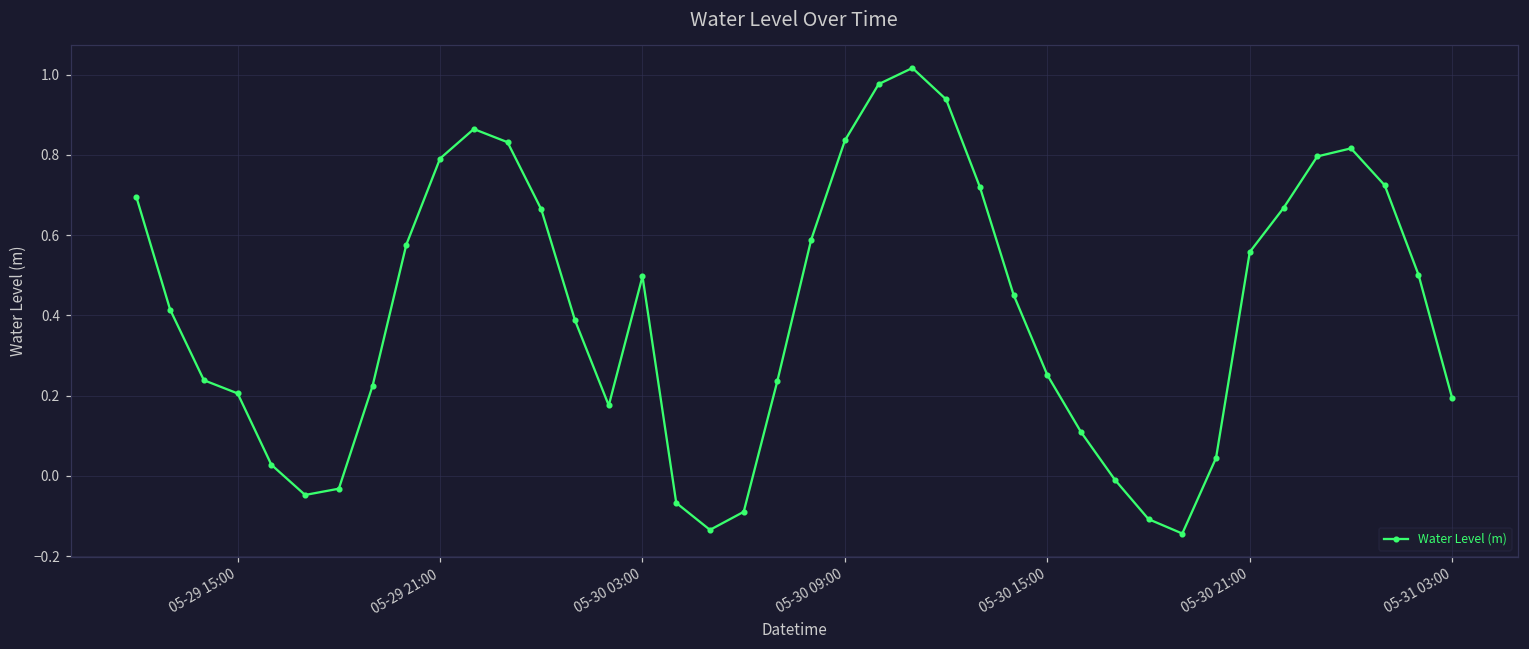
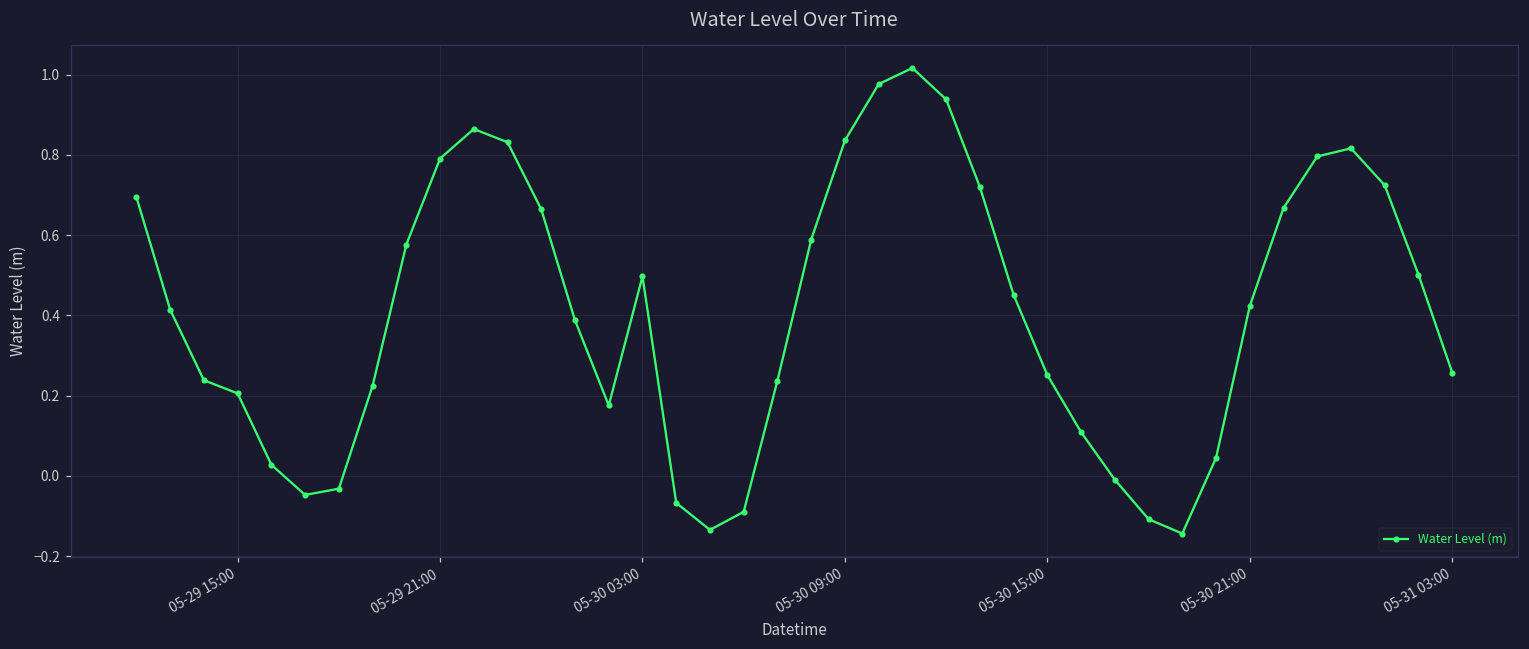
  {
    "05-29 15:00": 0.21,
    "05-29 21:00": 0.79,
    "05-30 03:00": 0.50,
    "05-30 09:00": 0.84,
    "05-30 15:00": 0.25,
-   "05-30 21:00": 0.56,
-   "05-31 03:00": 0.19
+   "05-30 21:00": 0.42,
+   "05-31 03:00": 0.26
  }
